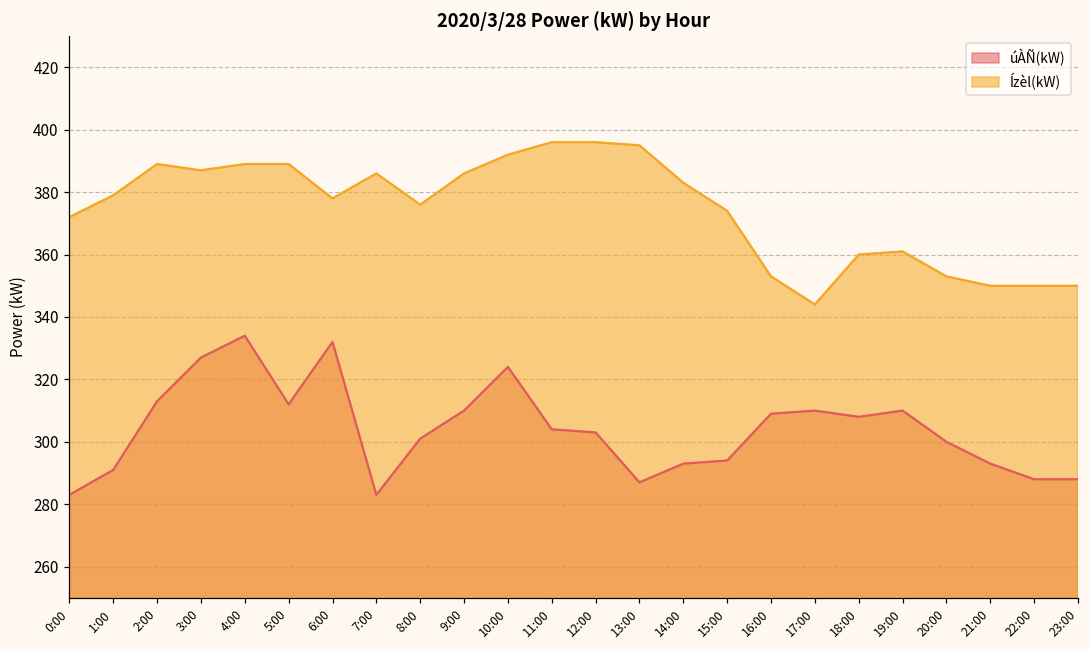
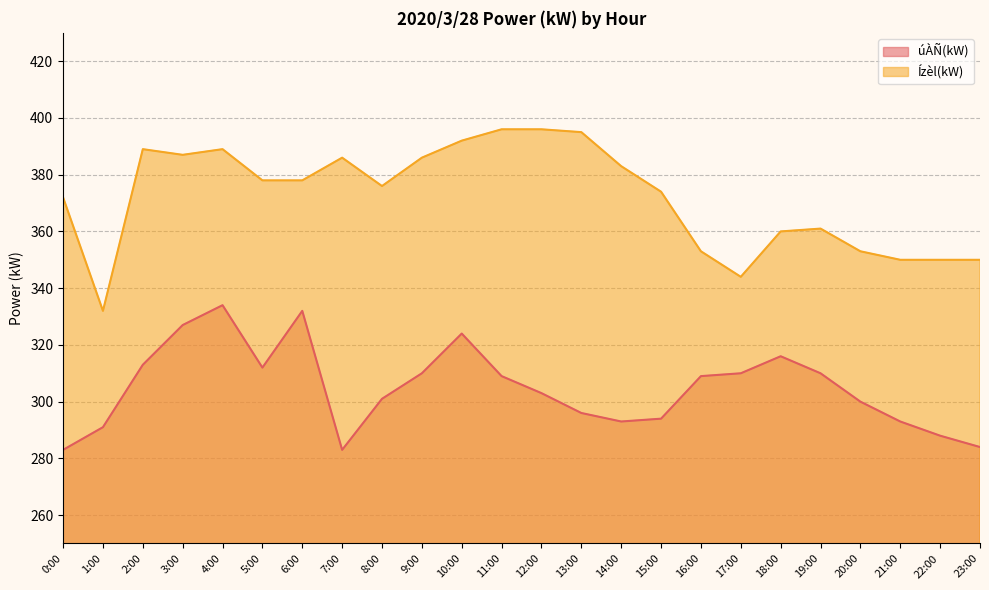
  {
    "úÀÑ(kW)": {
      "0:00": 283,
      "1:00": 291,
      "2:00": 313,
      "3:00": 327,
      "4:00": 334,
      "5:00": 312,
      "6:00": 332,
      "7:00": 283,
      "8:00": 301,
      "9:00": 310,
      "10:00": 324,
-     "11:00": 304,
+     "11:00": 309,
      "12:00": 303,
-     "13:00": 287,
+     "13:00": 296,
      "14:00": 293,
      "15:00": 294,
      "16:00": 309,
      "17:00": 310,
-     "18:00": 308,
+     "18:00": 316,
      "19:00": 310,
      "20:00": 300,
      "21:00": 293,
      "22:00": 288,
-     "23:00": 288
+     "23:00": 284
    },
    "Ízèl(kW)": {
      "0:00": 372,
-     "1:00": 379,
+     "1:00": 332,
      "2:00": 389,
      "3:00": 387,
      "4:00": 389,
-     "5:00": 389,
+     "5:00": 378,
      "6:00": 378,
      "7:00": 386,
      "8:00": 376,
      "9:00": 386,
      "10:00": 392,
      "11:00": 396,
      "12:00": 396,
      "13:00": 395,
      "14:00": 383,
      "15:00": 374,
      "16:00": 353,
      "17:00": 344,
      "18:00": 360,
      "19:00": 361,
      "20:00": 353,
      "21:00": 350,
      "22:00": 350,
      "23:00": 350
    }
  }
